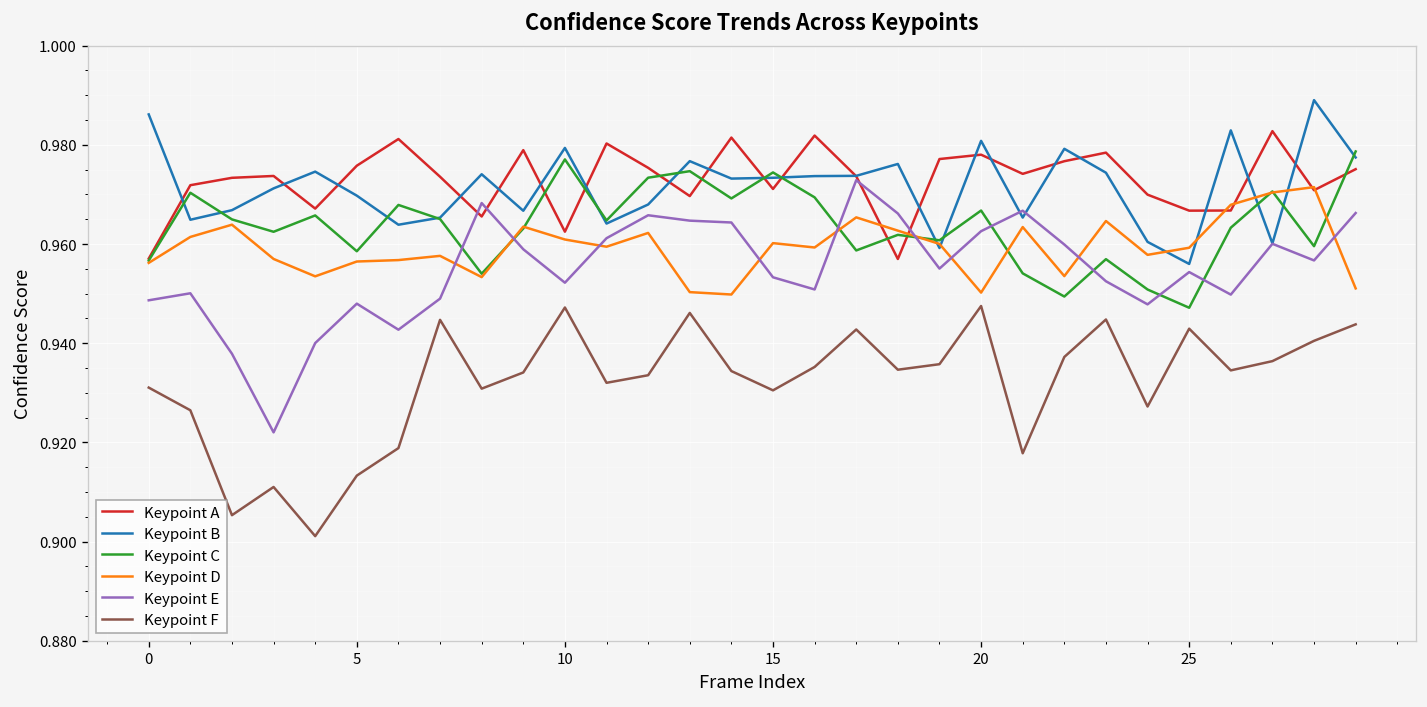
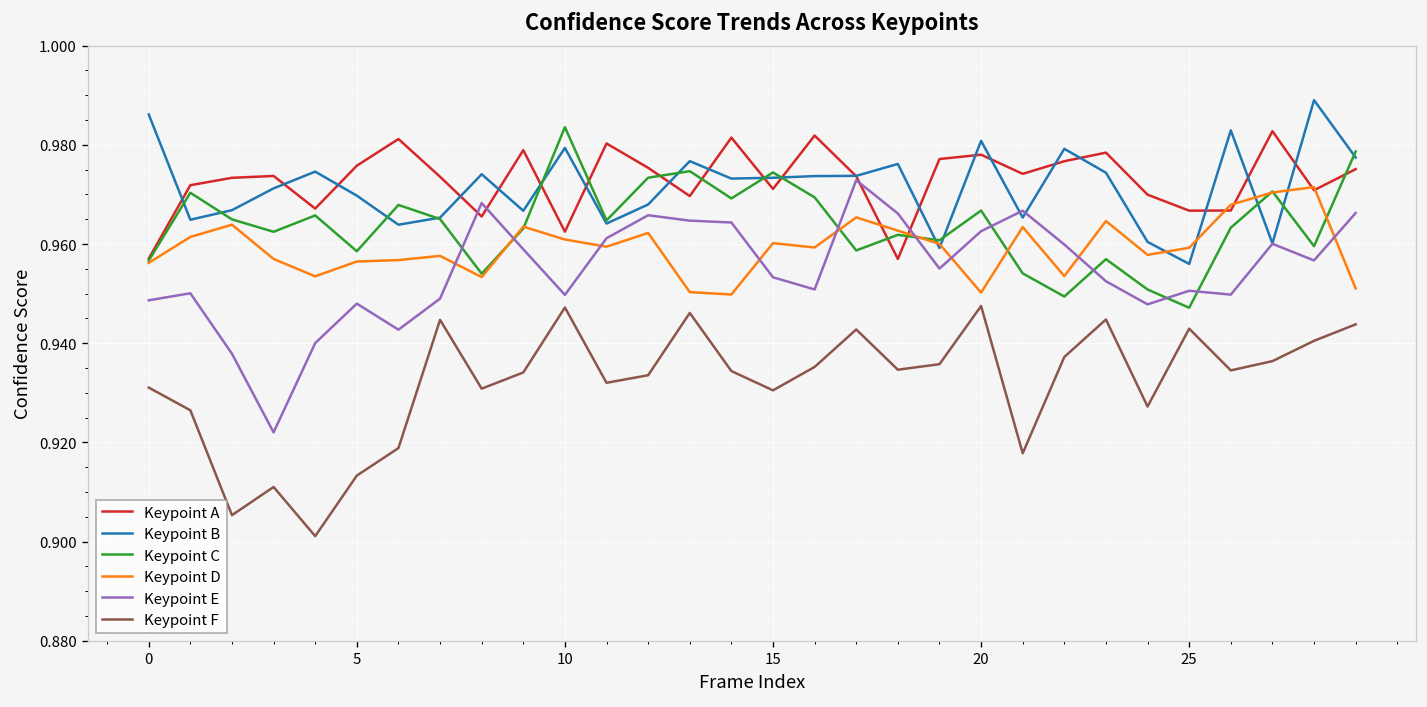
  {
    "Keypoint A": {
      "5": 0.976,
      "10": 0.962,
      "15": 0.971,
      "20": 0.978,
      "25": 0.967
    },
    "Keypoint B": {
      "0": 0.986,
      "5": 0.970,
      "10": 0.979,
      "15": 0.973,
      "20": 0.981,
      "25": 0.956
    },
    "Keypoint C": {
      "5": 0.959,
-     "10": 0.977,
+     "10": 0.984,
      "15": 0.974,
      "20": 0.967,
      "25": 0.947
    },
    "Keypoint D": {
      "5": 0.956,
      "10": 0.961,
      "15": 0.960,
      "20": 0.950,
      "25": 0.959
    },
    "Keypoint E": {
      "0": 0.949,
      "5": 0.948,
-     "10": 0.952,
+     "10": 0.950,
      "15": 0.953,
      "20": 0.963,
-     "25": 0.954
+     "25": 0.951
    },
    "Keypoint F": {
      "0": 0.931,
      "5": 0.913,
      "10": 0.947,
      "15": 0.930,
      "20": 0.947,
      "25": 0.943
    }
  }
